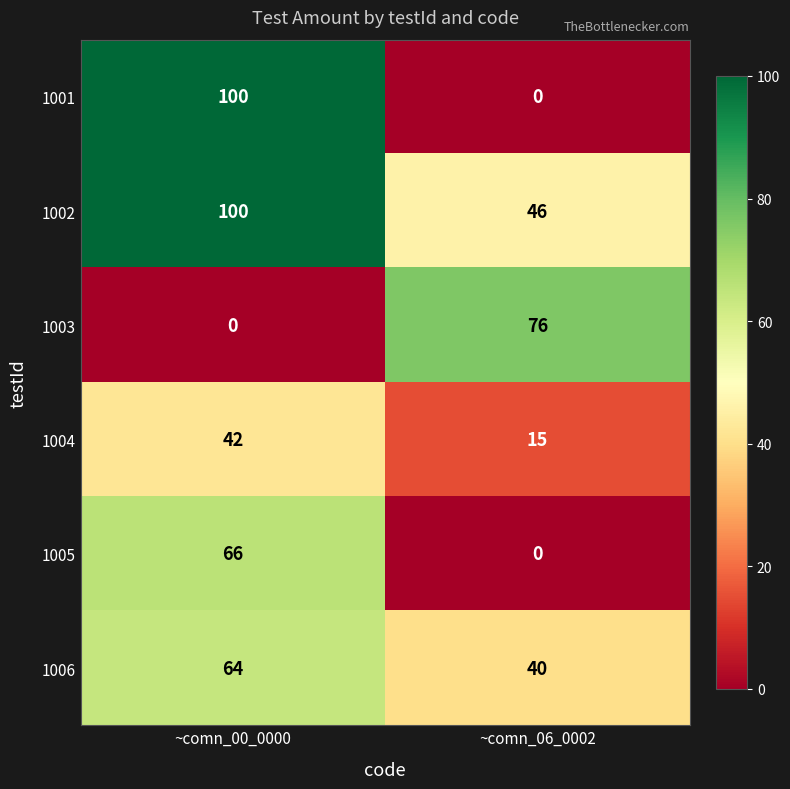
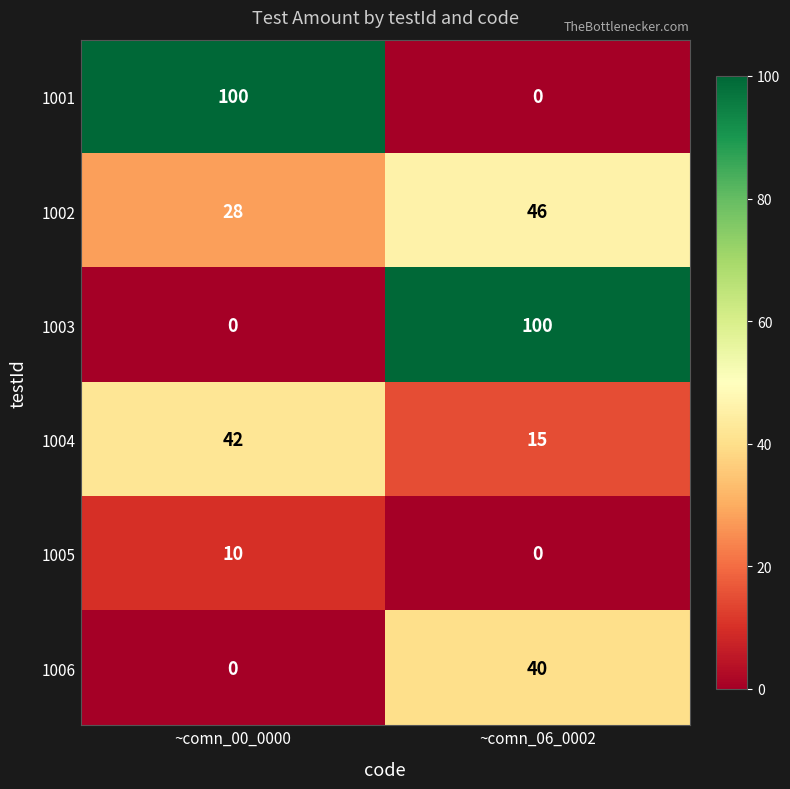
  {
    "1001": {
      "~comn_00_0000": 100,
      "~comn_06_0002": 0
    },
    "1002": {
-     "~comn_00_0000": 100,
+     "~comn_00_0000": 28,
      "~comn_06_0002": 46
    },
    "1003": {
      "~comn_00_0000": 0,
-     "~comn_06_0002": 76
+     "~comn_06_0002": 100
    },
    "1004": {
      "~comn_00_0000": 42,
      "~comn_06_0002": 15
    },
    "1005": {
-     "~comn_00_0000": 66,
+     "~comn_00_0000": 10,
      "~comn_06_0002": 0
    },
    "1006": {
-     "~comn_00_0000": 64,
+     "~comn_00_0000": 0,
      "~comn_06_0002": 40
    }
  }
